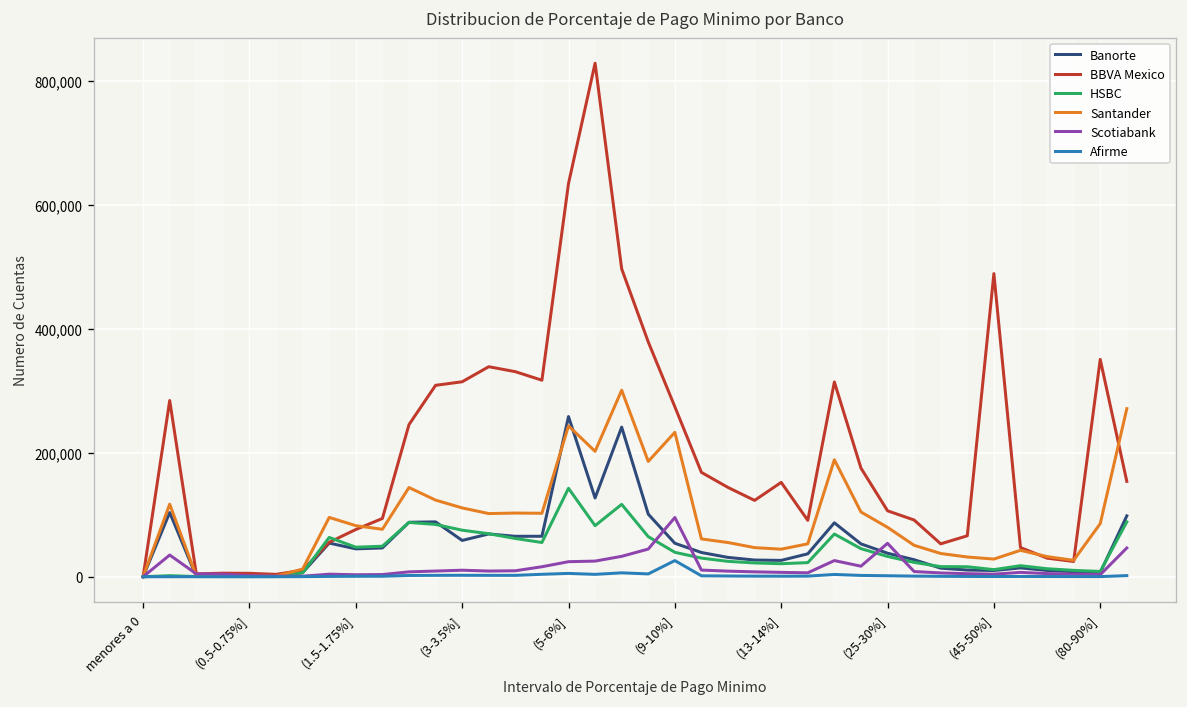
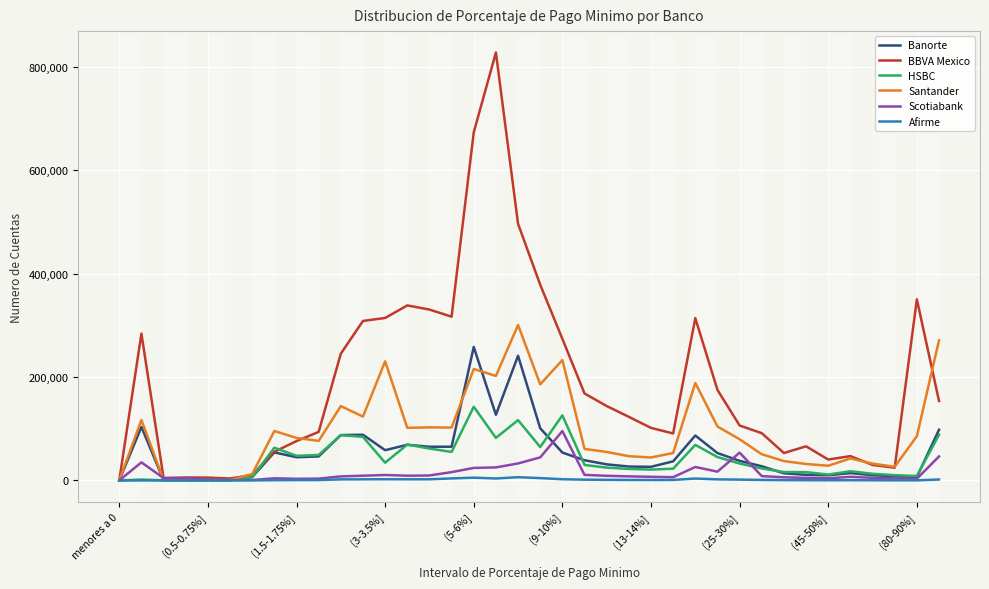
  {
    "Banorte": {
      "(3-3.5%]": "60,000",
      "(5-6%]": "260,000",
      "(9-10%]": "50,000",
      "(13-14%]": "30,000",
      "(25-30%]": "40,000"
    },
    "BBVA Mexico": {
      "(1.5-1.75%]": "80,000",
      "(3-3.5%]": "310,000",
-     "(5-6%]": "630,000",
+     "(5-6%]": "670,000",
      "(9-10%]": "270,000",
-     "(13-14%]": "150,000",
+     "(13-14%]": "100,000",
      "(25-30%]": "110,000",
-     "(45-50%]": "490,000",
+     "(45-50%]": "40,000",
      "(80-90%]": "350,000"
    },
    "HSBC": {
-     "(3-3.5%]": "80,000",
+     "(3-3.5%]": "30,000",
      "(5-6%]": "140,000",
-     "(9-10%]": "40,000",
+     "(9-10%]": "130,000",
      "(13-14%]": "20,000",
      "(25-30%]": "30,000"
    },
    "Santander": {
      "(1.5-1.75%]": "80,000",
-     "(3-3.5%]": "110,000",
-     "(5-6%]": "240,000",
+     "(3-3.5%]": "230,000",
+     "(5-6%]": "220,000",
      "(9-10%]": "230,000",
      "(13-14%]": "40,000",
      "(25-30%]": "80,000",
      "(45-50%]": "30,000",
      "(80-90%]": "90,000"
    },
    "Scotiabank": {
      "(3-3.5%]": "10,000",
      "(5-6%]": "20,000",
      "(9-10%]": "100,000",
      "(13-14%]": "10,000",
      "(25-30%]": "50,000"
    },
    "Afirme": {
      "(3-3.5%]": "0",
      "(5-6%]": "10,000",
-     "(9-10%]": "30,000",
+     "(9-10%]": "0",
      "(13-14%]": "0",
      "(25-30%]": "0"
    }
  }
